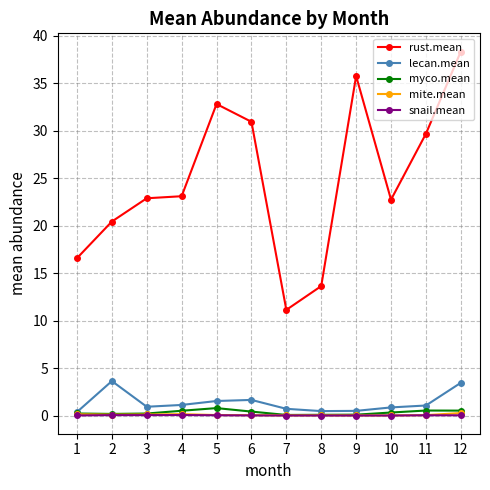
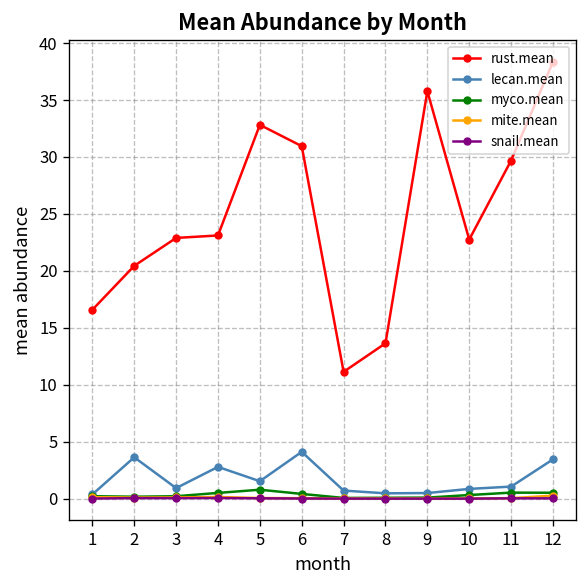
  {
    "rust.mean": {
      "1": 17,
      "2": 20,
      "3": 23,
      "4": 23,
      "5": 33,
      "6": 31,
      "7": 11,
      "8": 14,
      "9": 36,
      "10": 23,
      "11": 30
    },
    "lecan.mean": {
      "2": 4,
      "3": 1,
-     "4": 1,
+     "4": 3,
      "5": 2,
-     "6": 2,
+     "6": 4,
      "7": 1,
      "8": 0,
      "9": 0,
      "10": 1,
      "11": 1,
      "12": 3
    },
    "myco.mean": {
      "4": 1,
      "5": 1,
      "6": 0,
      "10": 0,
      "11": 1
    }
  }
